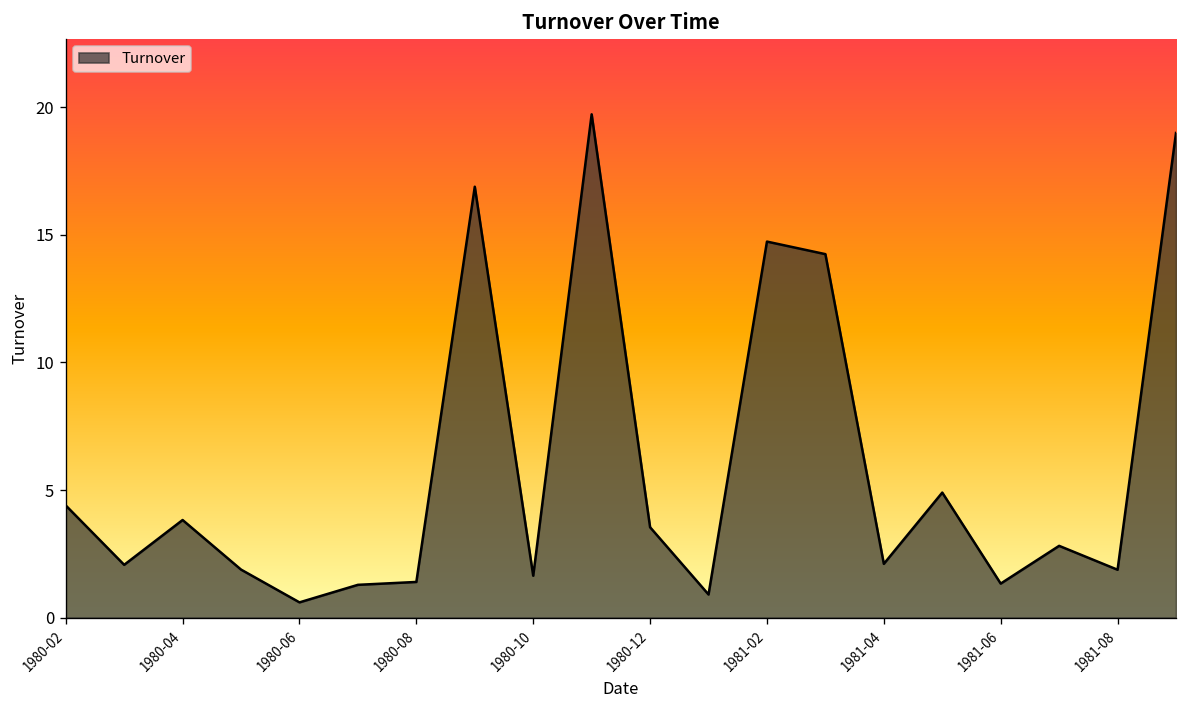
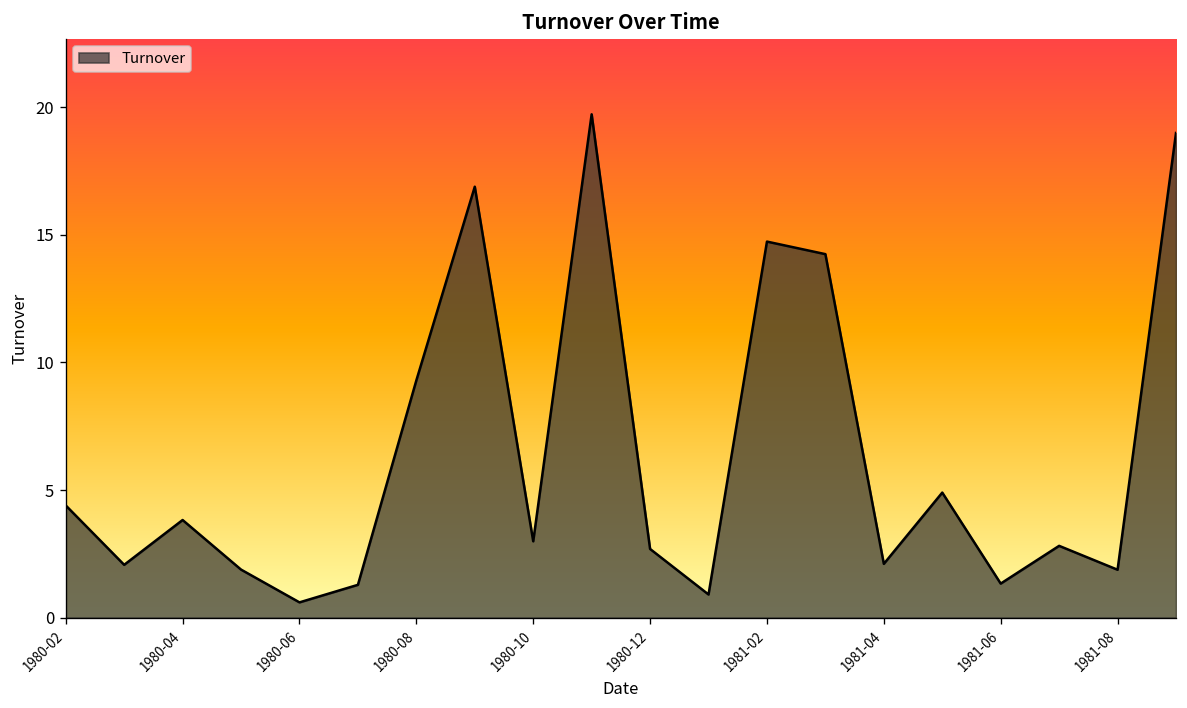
  {
    "1980-02": 4.4,
    "1980-04": 3.8,
    "1980-06": 0.6,
-   "1980-08": 1.4,
-   "1980-10": 1.6,
-   "1980-12": 3.5,
+   "1980-08": 9.3,
+   "1980-10": 3.0,
+   "1980-12": 2.7,
    "1981-02": 14.7,
    "1981-04": 2.1,
    "1981-06": 1.3,
    "1981-08": 1.9
  }
